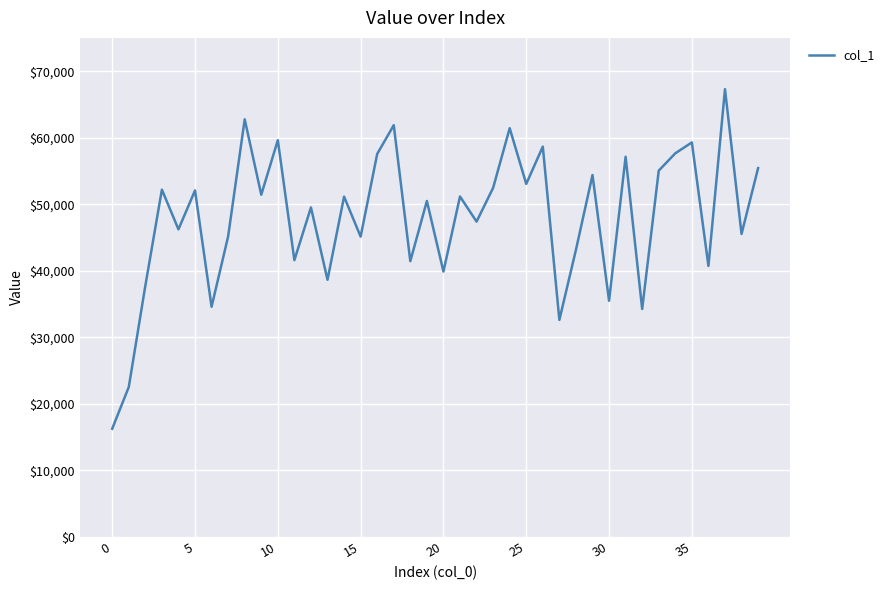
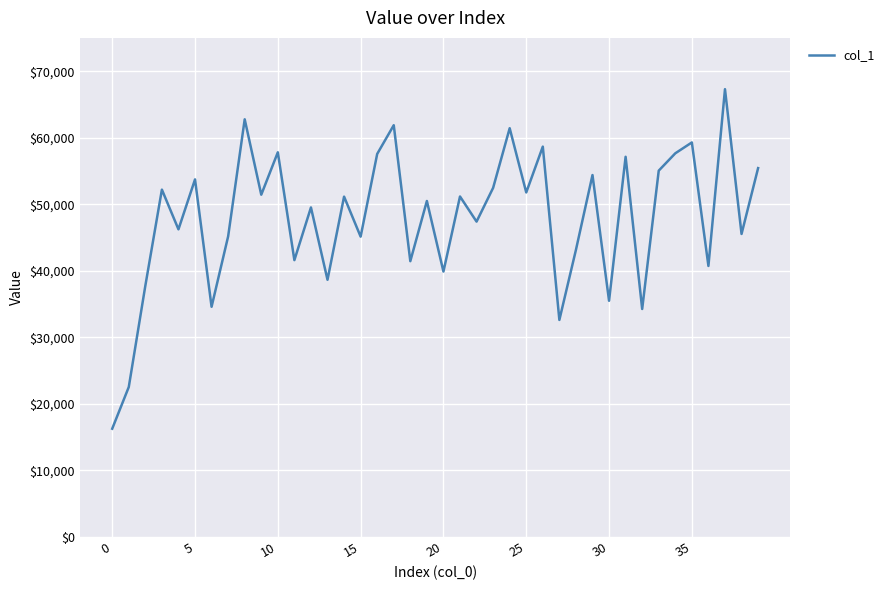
  {
    "0": "$16,000",
-   "5": "$52,000",
-   "10": "$60,000",
+   "5": "$54,000",
+   "10": "$58,000",
    "15": "$45,000",
    "20": "$40,000",
-   "25": "$53,000",
+   "25": "$52,000",
    "30": "$35,000",
    "35": "$59,000"
  }
